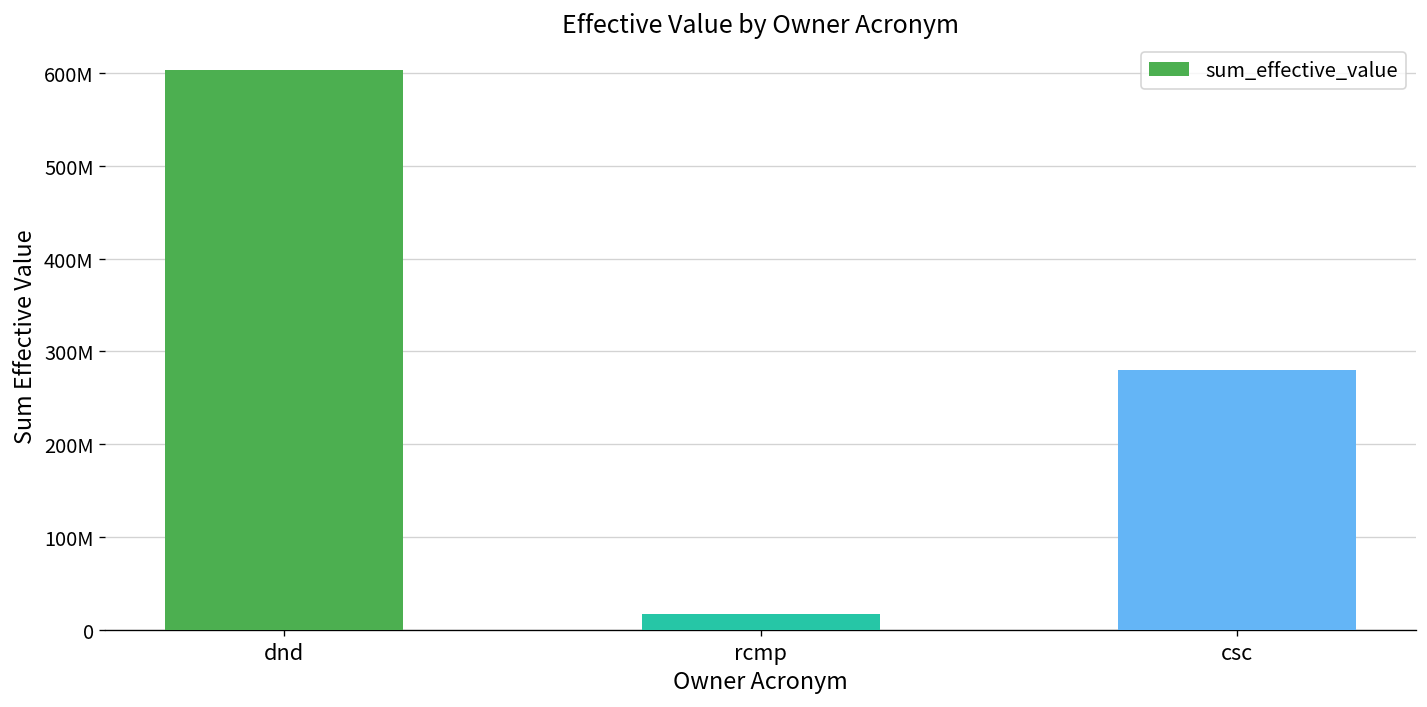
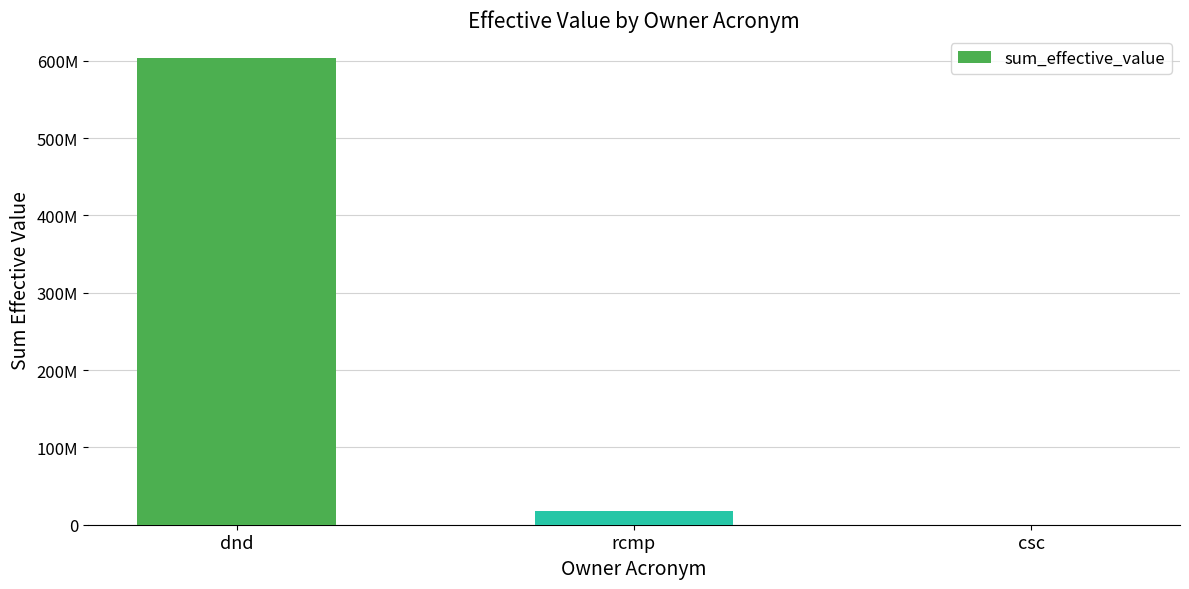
  {
    "dnd": 600000000,
    "rcmp": 20000000,
-   "csc": 280000000
+   "csc": 0
  }
